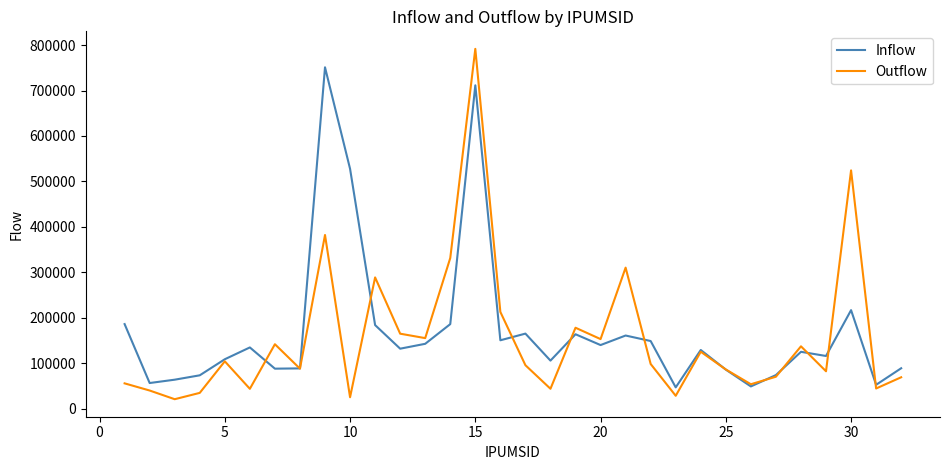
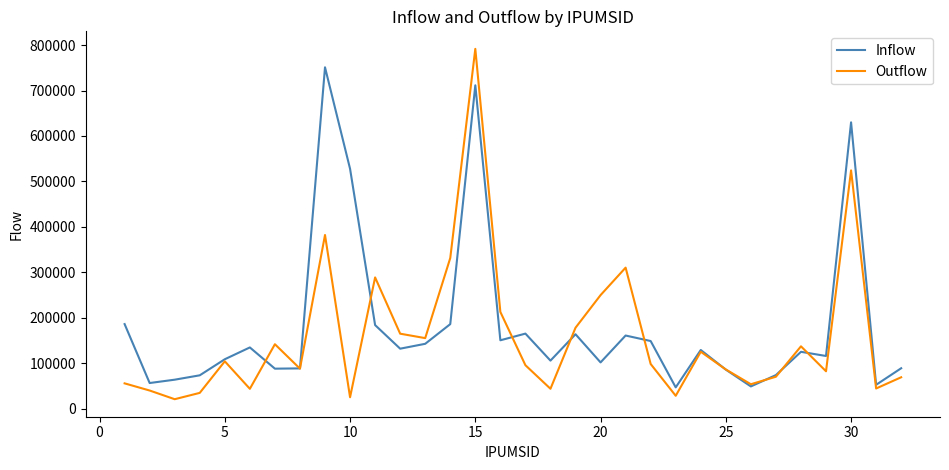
  {
    "Inflow": {
      "10": 530000,
      "15": 710000,
-     "20": 140000,
-     "30": 220000
+     "20": 100000,
+     "30": 630000
    },
    "Outflow": {
      "10": 20000,
      "15": 790000,
-     "20": 150000,
+     "20": 250000,
      "30": 520000
    }
  }
